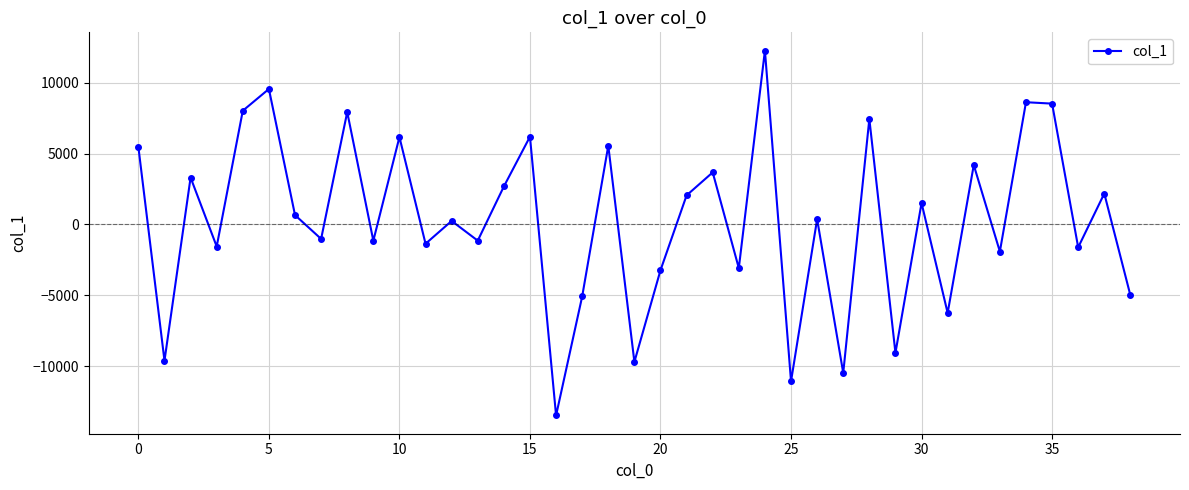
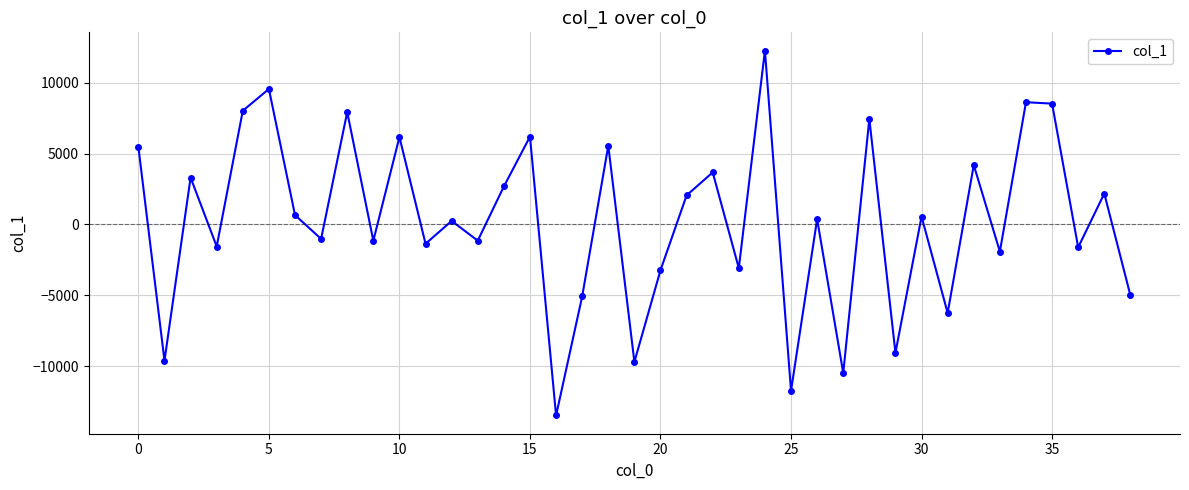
  {
    "0": 5500,
    "5": 9600,
    "10": 6200,
    "15": 6200,
    "20": -3200,
-   "25": -11100,
-   "30": 1500,
+   "25": -11700,
+   "30": 600,
    "35": 8500
  }
